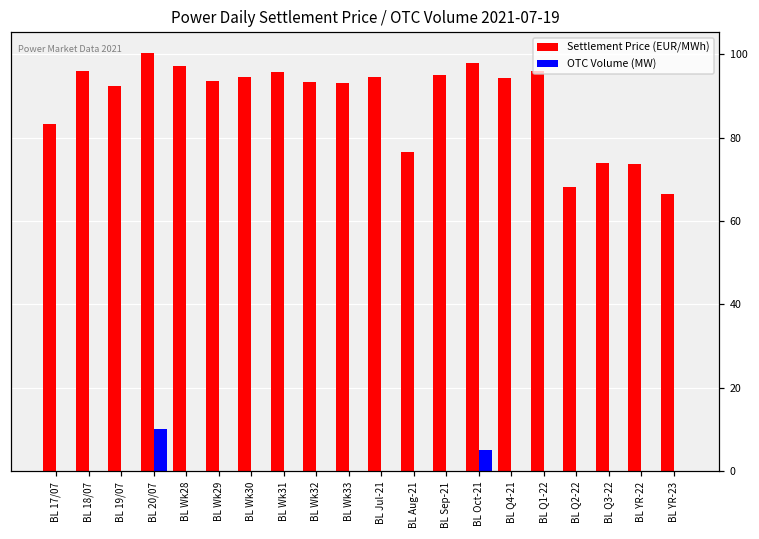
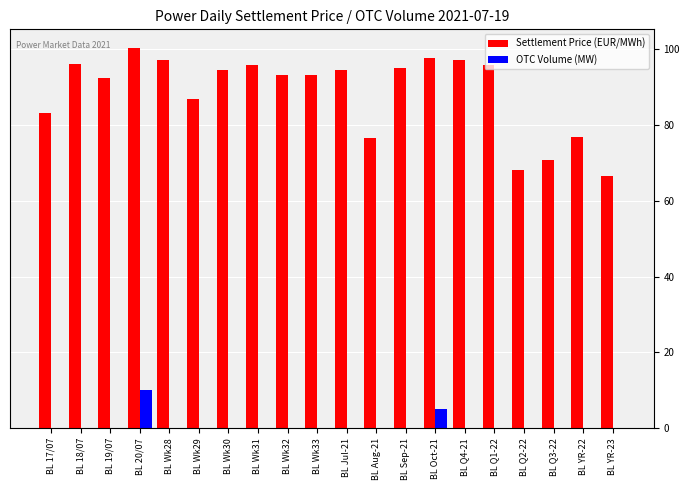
  {
    "Settlement Price (EUR/MWh)": {
      "BL 17/07": 83,
      "BL 19/07": 92,
      "BL 20/07": 100,
      "BL Wk28": 97,
-     "BL Wk29": 94,
+     "BL Wk29": 87,
      "BL Wk30": 95,
      "BL Wk31": 96,
      "BL Wk32": 93,
      "BL Wk33": 93,
      "BL Jul-21": 95,
      "BL Aug-21": 77,
      "BL Sep-21": 95,
      "BL Oct-21": 98,
-     "BL Q4-21": 94,
+     "BL Q4-21": 97,
      "BL Q2-22": 68,
-     "BL Q3-22": 74,
-     "BL YR-22": 74,
+     "BL Q3-22": 71,
+     "BL YR-22": 77,
      "BL YR-23": 66
    },
    "OTC Volume (MW)": {
      "BL 17/07": 0,
      "BL 18/07": 0,
      "BL 19/07": 0,
      "BL 20/07": 10,
      "BL Wk28": 0,
      "BL Wk29": 0,
      "BL Wk30": 0,
      "BL Wk31": 0,
      "BL Wk32": 0,
      "BL Wk33": 0,
      "BL Jul-21": 0,
      "BL Aug-21": 0,
      "BL Sep-21": 0,
      "BL Oct-21": 5,
      "BL Q4-21": 0,
      "BL Q1-22": 0,
      "BL Q2-22": 0,
      "BL Q3-22": 0,
      "BL YR-22": 0,
      "BL YR-23": 0
    }
  }
